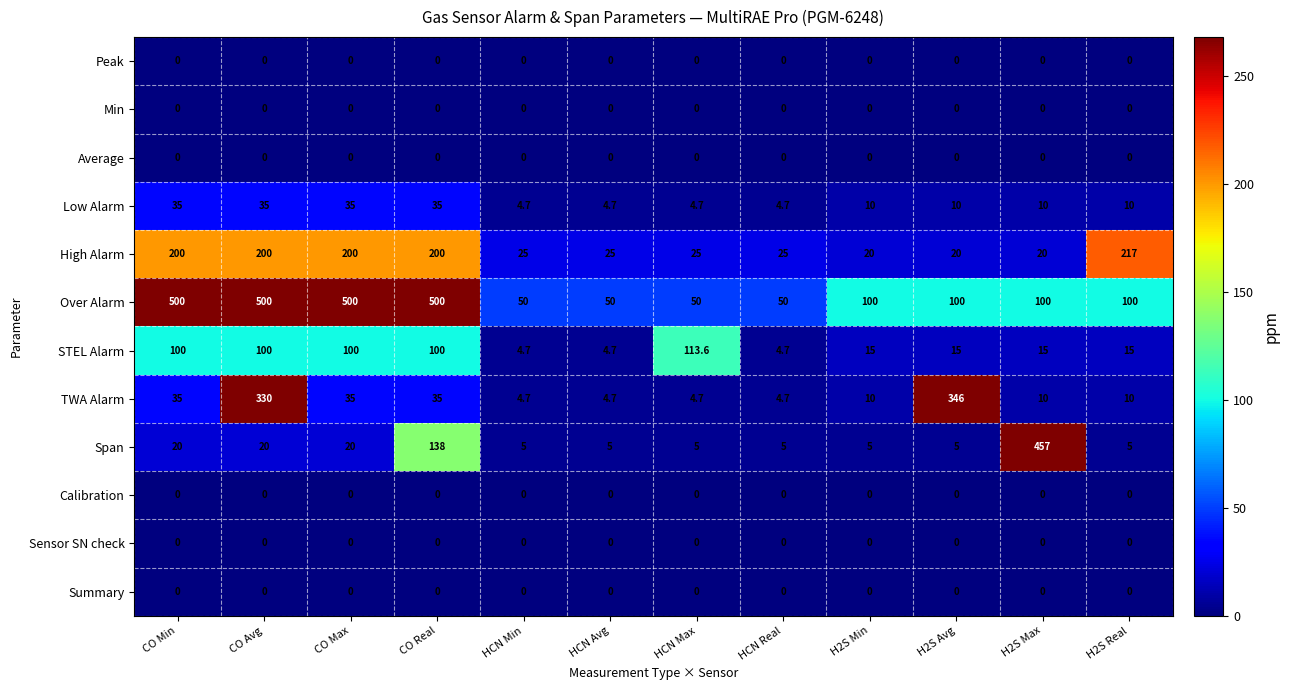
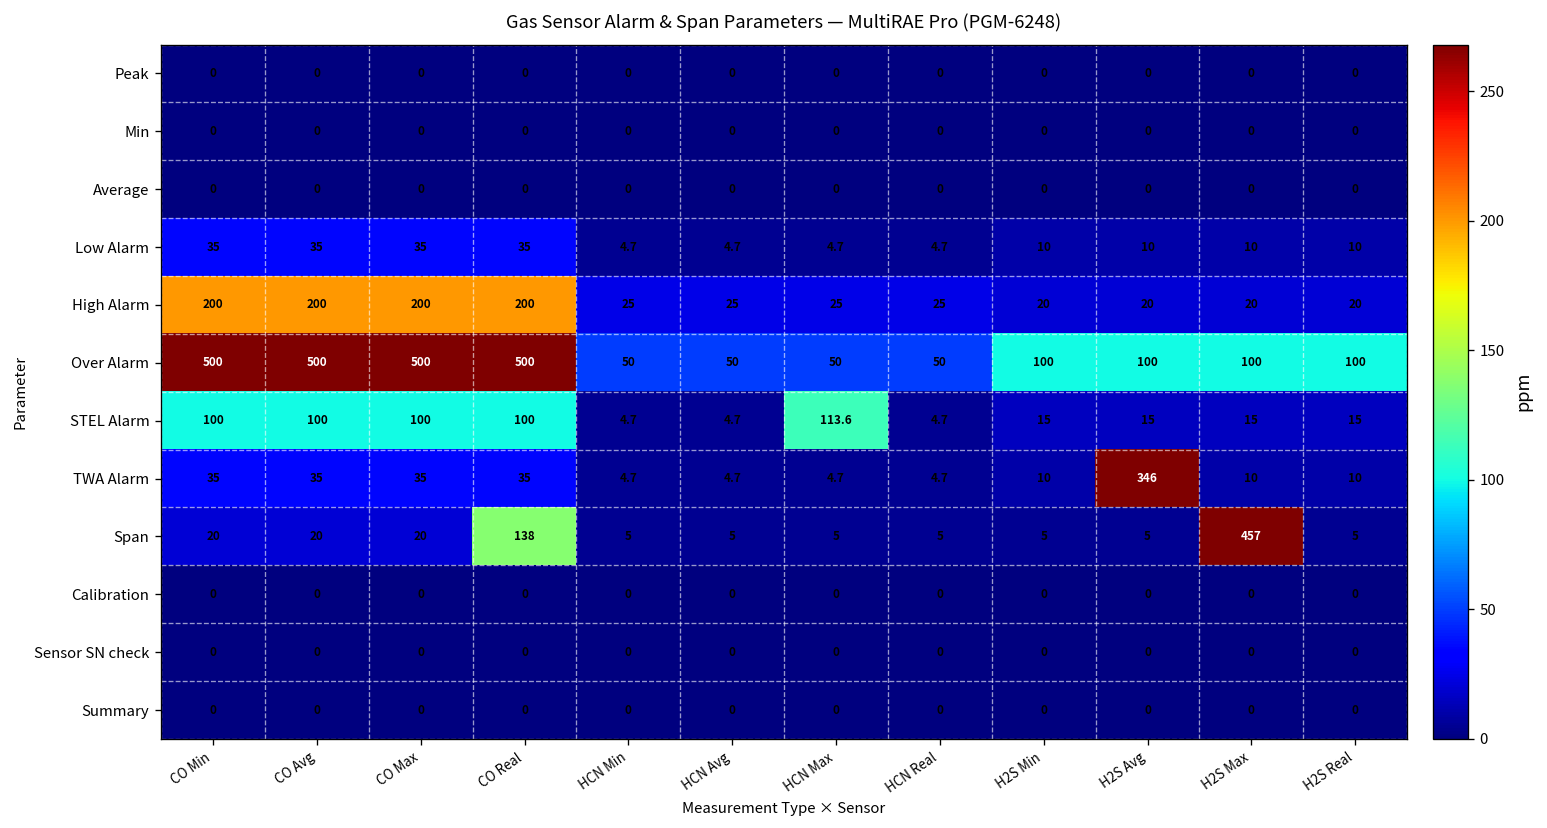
  {
    "Peak": {
      "CO Min": 0,
      "CO Avg": 0,
      "CO Max": 0,
      "CO Real": 0,
      "HCN Min": 0,
      "HCN Avg": 0,
      "HCN Max": 0,
      "HCN Real": 0,
      "H2S Min": 0,
      "H2S Avg": 0,
      "H2S Max": 0,
      "H2S Real": 0
    },
    "Min": {
      "CO Min": 0,
      "CO Avg": 0,
      "CO Max": 0,
      "CO Real": 0,
      "HCN Min": 0,
      "HCN Avg": 0,
      "HCN Max": 0,
      "HCN Real": 0,
      "H2S Min": 0,
      "H2S Avg": 0,
      "H2S Max": 0,
      "H2S Real": 0
    },
    "Average": {
      "CO Min": 0,
      "CO Avg": 0,
      "CO Max": 0,
      "CO Real": 0,
      "HCN Min": 0,
      "HCN Avg": 0,
      "HCN Max": 0,
      "HCN Real": 0,
      "H2S Min": 0,
      "H2S Avg": 0,
      "H2S Max": 0,
      "H2S Real": 0
    },
    "Low Alarm": {
      "CO Min": 35,
      "CO Avg": 35,
      "CO Max": 35,
      "CO Real": 35,
      "HCN Min": 4.7,
      "HCN Avg": 4.7,
      "HCN Max": 4.7,
      "HCN Real": 4.7,
      "H2S Min": 10,
      "H2S Avg": 10,
      "H2S Max": 10,
      "H2S Real": 10
    },
    "High Alarm": {
      "CO Min": 200,
      "CO Avg": 200,
      "CO Max": 200,
      "CO Real": 200,
      "HCN Min": 25,
      "HCN Avg": 25,
      "HCN Max": 25,
      "HCN Real": 25,
      "H2S Min": 20,
      "H2S Avg": 20,
      "H2S Max": 20,
-     "H2S Real": 217
+     "H2S Real": 20
    },
    "Over Alarm": {
      "CO Min": 500,
      "CO Avg": 500,
      "CO Max": 500,
      "CO Real": 500,
      "HCN Min": 50,
      "HCN Avg": 50,
      "HCN Max": 50,
      "HCN Real": 50,
      "H2S Min": 100,
      "H2S Avg": 100,
      "H2S Max": 100,
      "H2S Real": 100
    },
    "STEL Alarm": {
      "CO Min": 100,
      "CO Avg": 100,
      "CO Max": 100,
      "CO Real": 100,
      "HCN Min": 4.7,
      "HCN Avg": 4.7,
      "HCN Max": 113.6,
      "HCN Real": 4.7,
      "H2S Min": 15,
      "H2S Avg": 15,
      "H2S Max": 15,
      "H2S Real": 15
    },
    "TWA Alarm": {
      "CO Min": 35,
-     "CO Avg": 330,
+     "CO Avg": 35,
      "CO Max": 35,
      "CO Real": 35,
      "HCN Min": 4.7,
      "HCN Avg": 4.7,
      "HCN Max": 4.7,
      "HCN Real": 4.7,
      "H2S Min": 10,
      "H2S Avg": 346,
      "H2S Max": 10,
      "H2S Real": 10
    },
    "Span": {
      "CO Min": 20,
      "CO Avg": 20,
      "CO Max": 20,
      "CO Real": 138,
      "HCN Min": 5,
      "HCN Avg": 5,
      "HCN Max": 5,
      "HCN Real": 5,
      "H2S Min": 5,
      "H2S Avg": 5,
      "H2S Max": 457,
      "H2S Real": 5
    },
    "Calibration": {
      "CO Min": 0,
      "CO Avg": 0,
      "CO Max": 0,
      "CO Real": 0,
      "HCN Min": 0,
      "HCN Avg": 0,
      "HCN Max": 0,
      "HCN Real": 0,
      "H2S Min": 0,
      "H2S Avg": 0,
      "H2S Max": 0,
      "H2S Real": 0
    },
    "Sensor SN check": {
      "CO Min": 0,
      "CO Avg": 0,
      "CO Max": 0,
      "CO Real": 0,
      "HCN Min": 0,
      "HCN Avg": 0,
      "HCN Max": 0,
      "HCN Real": 0,
      "H2S Min": 0,
      "H2S Avg": 0,
      "H2S Max": 0,
      "H2S Real": 0
    },
    "Summary": {
      "CO Min": 0,
      "CO Avg": 0,
      "CO Max": 0,
      "CO Real": 0,
      "HCN Min": 0,
      "HCN Avg": 0,
      "HCN Max": 0,
      "HCN Real": 0,
      "H2S Min": 0,
      "H2S Avg": 0,
      "H2S Max": 0,
      "H2S Real": 0
    }
  }
